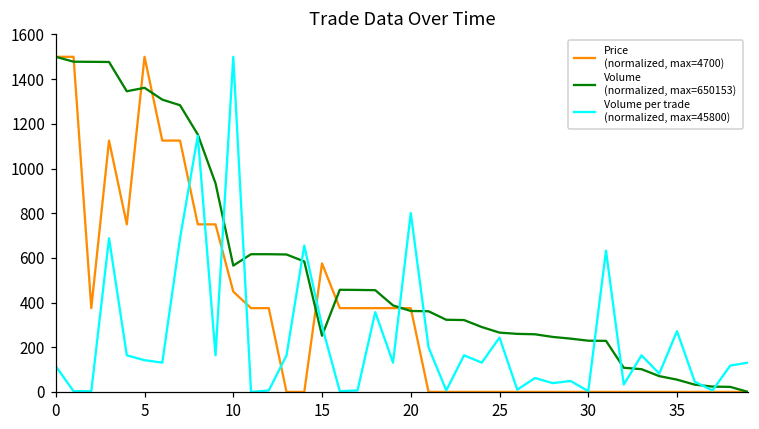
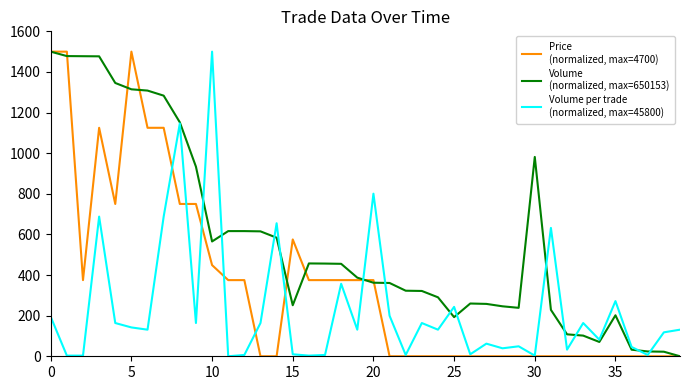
  {
    "Price (normalized, max=4700)": {
      "5": 1500,
      "10": 450,
      "15": 580,
      "20": 380,
      "25": 0,
      "35": 0
    },
    "Volume (normalized, max=650153)": {
-     "5": 1360,
+     "5": 1310,
      "10": 570,
      "15": 250,
      "20": 360,
-     "25": 270,
-     "30": 230,
-     "35": 50
+     "25": 190,
+     "30": 980,
+     "35": 200
    },
    "Volume per trade (normalized, max=45800)": {
-     "0": 110,
+     "0": 190,
      "5": 140,
      "10": 1500,
-     "15": 290,
+     "15": 10,
      "20": 800,
      "25": 240,
      "35": 270
    }
  }
